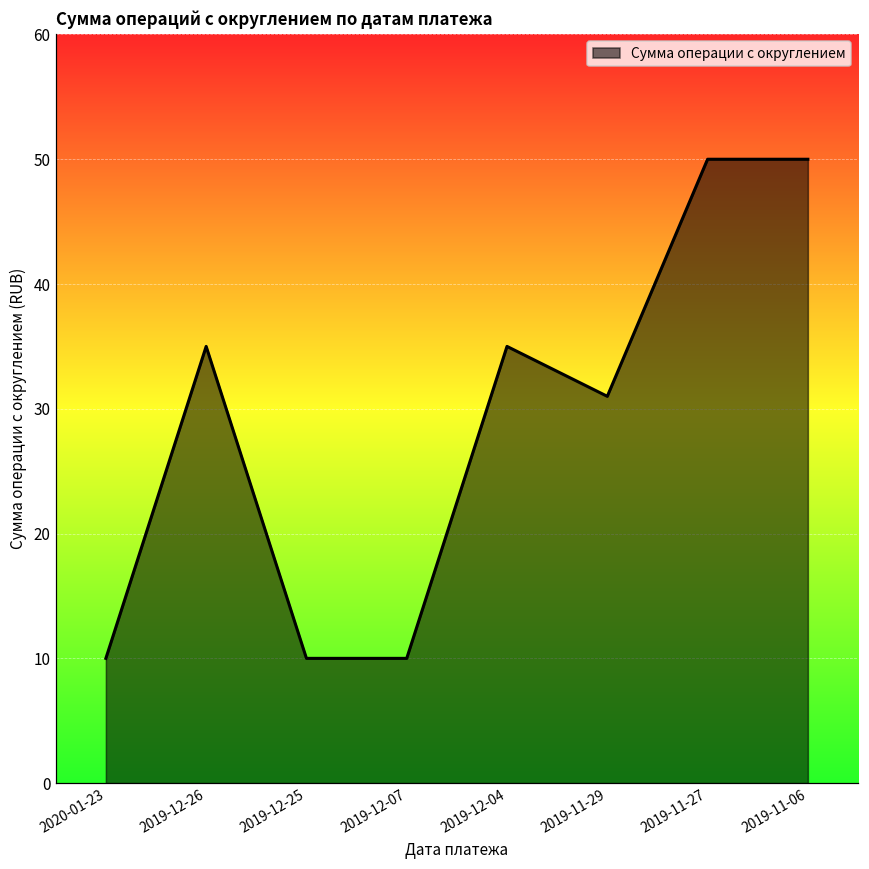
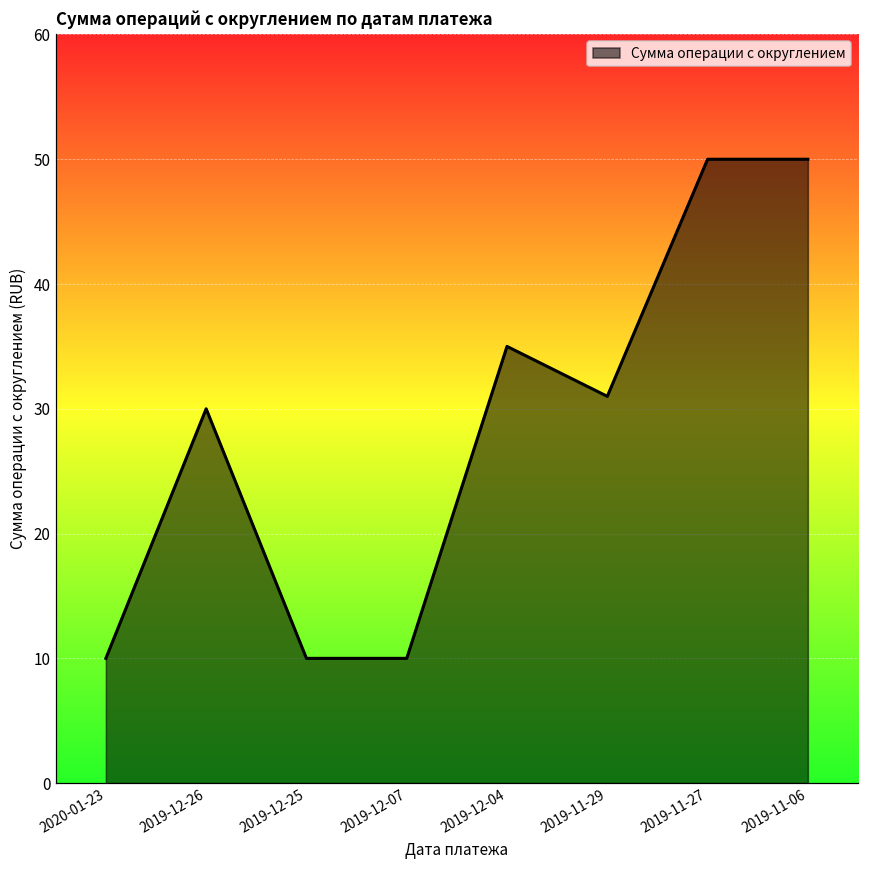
  {
    "2020-01-23": 10,
-   "2019-12-26": 35,
+   "2019-12-26": 30,
    "2019-12-25": 10,
    "2019-12-07": 10,
    "2019-12-04": 35,
    "2019-11-29": 31,
    "2019-11-27": 50,
    "2019-11-06": 50
  }
